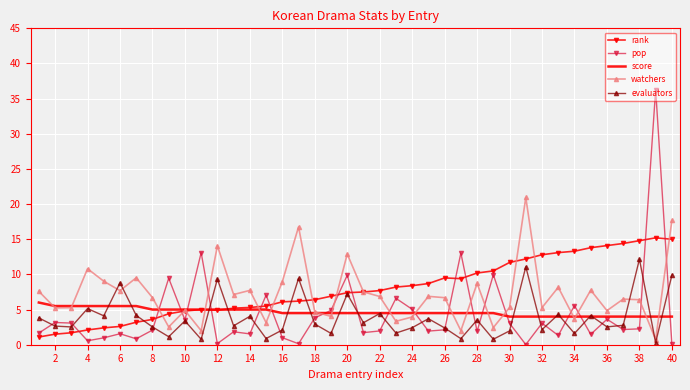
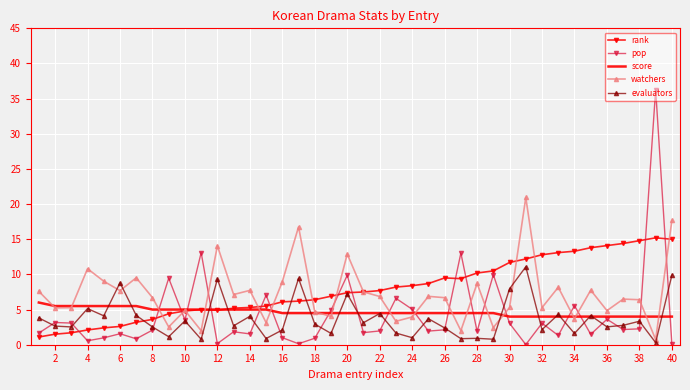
  {
    "pop": {
      "2": 3,
      "4": 1,
      "6": 2,
      "8": 2,
      "12": 0,
      "14": 2,
      "16": 1,
-     "18": 4,
+     "18": 1,
      "20": 10,
      "22": 2,
      "24": 5,
      "28": 2,
      "30": 3,
      "32": 3,
      "34": 6,
      "36": 4,
      "38": 2,
      "40": 0
    },
    "watchers": {
      "4": 11,
      "6": 8,
      "8": 7,
      "12": 14,
      "14": 8,
      "16": 9,
      "20": 13,
      "22": 7,
      "24": 4,
      "26": 7,
      "28": 9,
      "30": 5,
      "32": 5,
      "36": 5,
      "38": 6,
      "40": 18
    },
    "evaluators": {
      "2": 3,
      "6": 9,
      "8": 3,
      "12": 9,
      "14": 4,
      "16": 2,
      "18": 3,
-     "24": 2,
-     "28": 4,
-     "30": 2,
+     "24": 1,
+     "28": 1,
+     "30": 8,
      "32": 2,
      "34": 2,
      "36": 3,
-     "38": 12,
+     "38": 3,
      "40": 10
    }
  }
